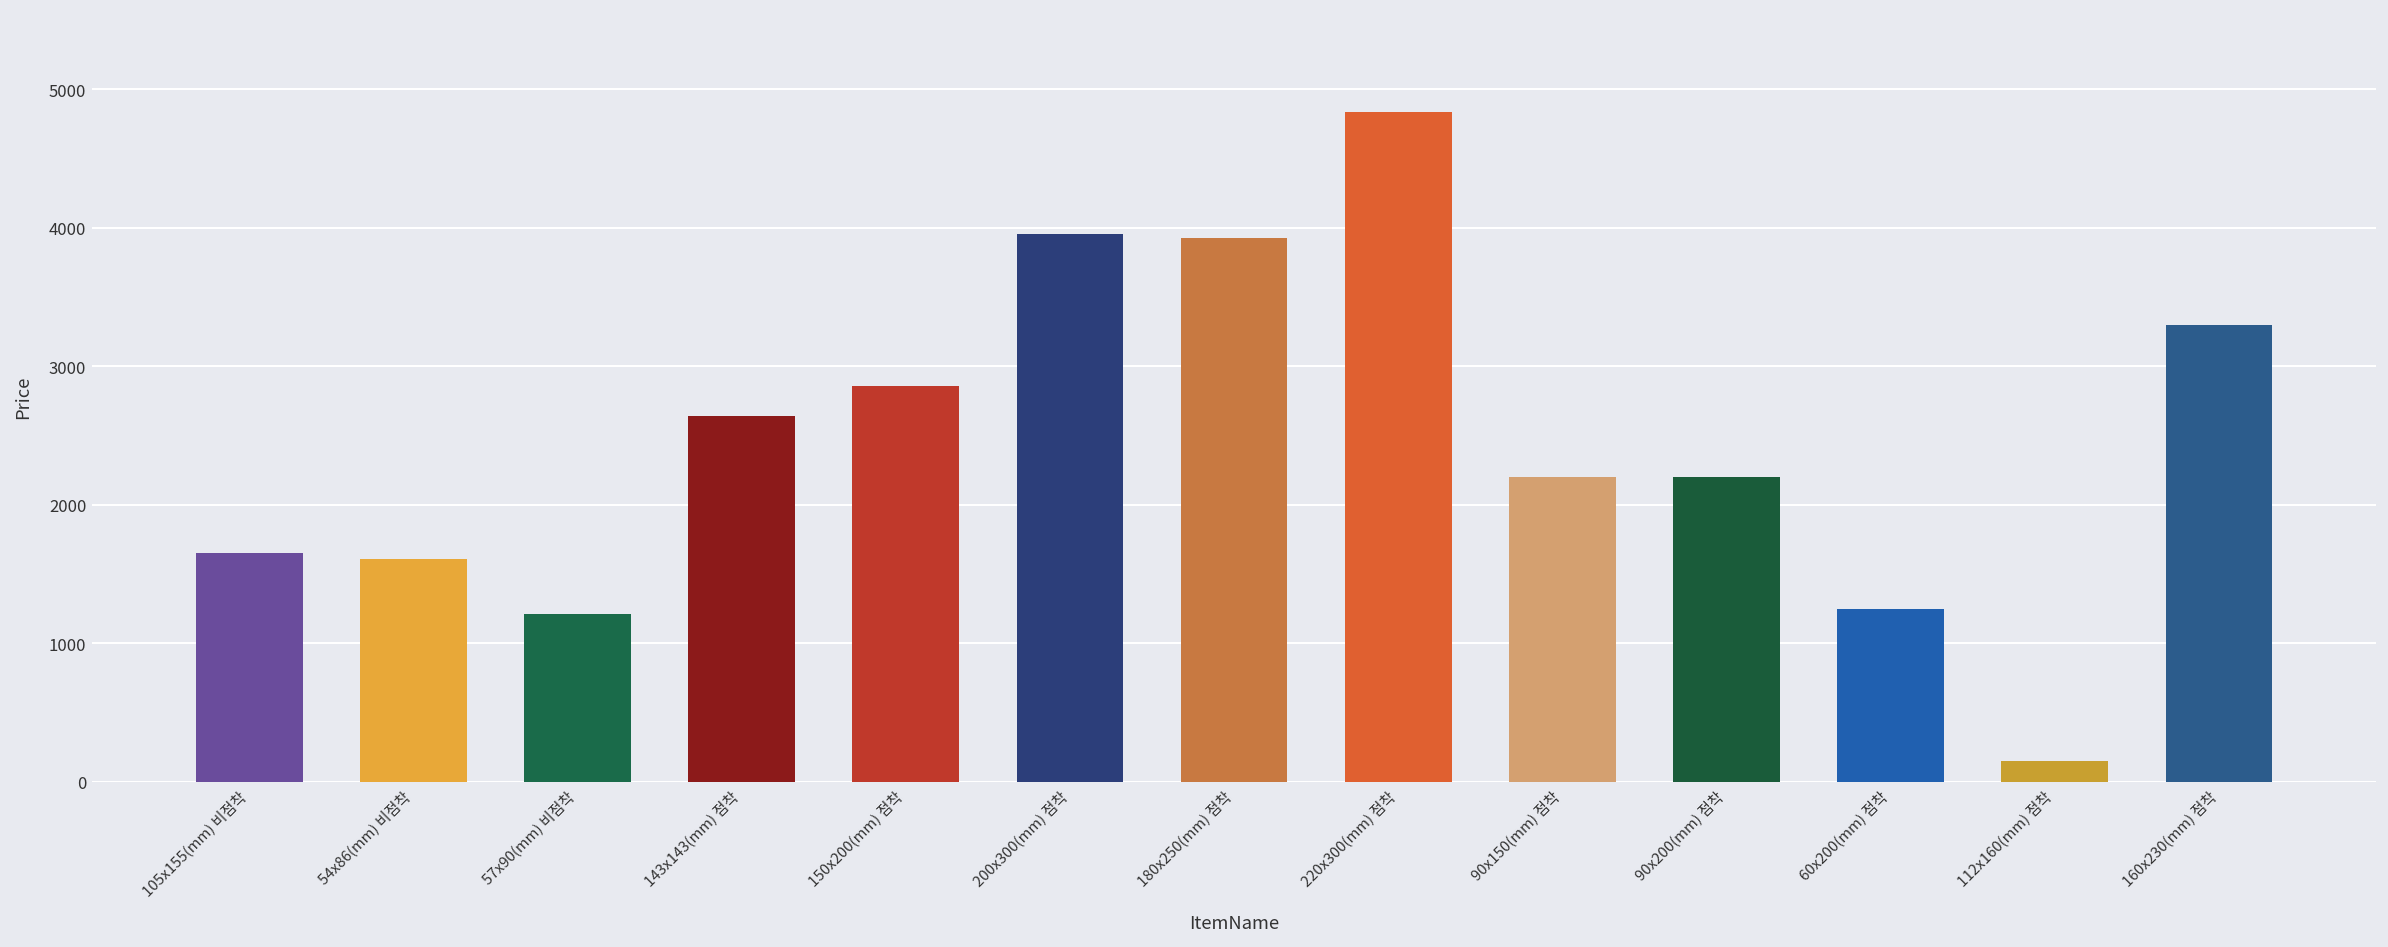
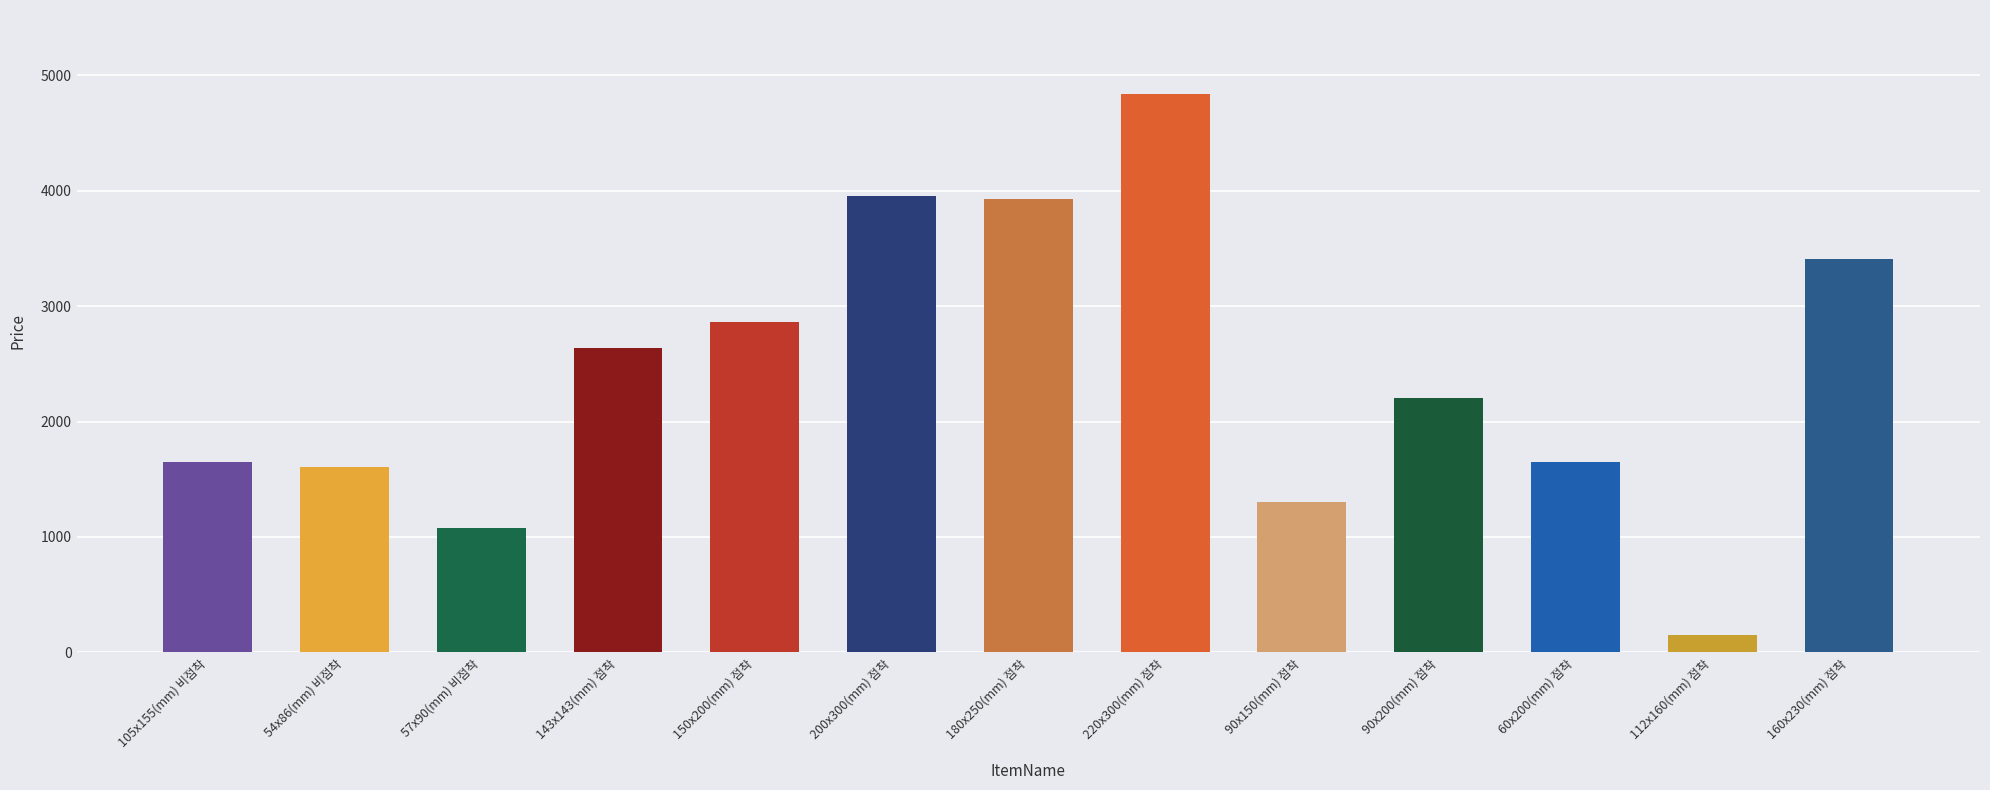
  {
    "105x155(mm) 비점착": 1650,
    "54x86(mm) 비점착": 1610,
-   "57x90(mm) 비점착": 1210,
+   "57x90(mm) 비점착": 1080,
    "143x143(mm) 점착": 2640,
    "150x200(mm) 점착": 2860,
    "200x300(mm) 점착": 3960,
    "180x250(mm) 점착": 3930,
    "220x300(mm) 점착": 4840,
-   "90x150(mm) 점착": 2200,
+   "90x150(mm) 점착": 1300,
    "90x200(mm) 점착": 2200,
-   "60x200(mm) 점착": 1250,
+   "60x200(mm) 점착": 1650,
    "112x160(mm) 점착": 150,
-   "160x230(mm) 점착": 3300
+   "160x230(mm) 점착": 3410
  }
